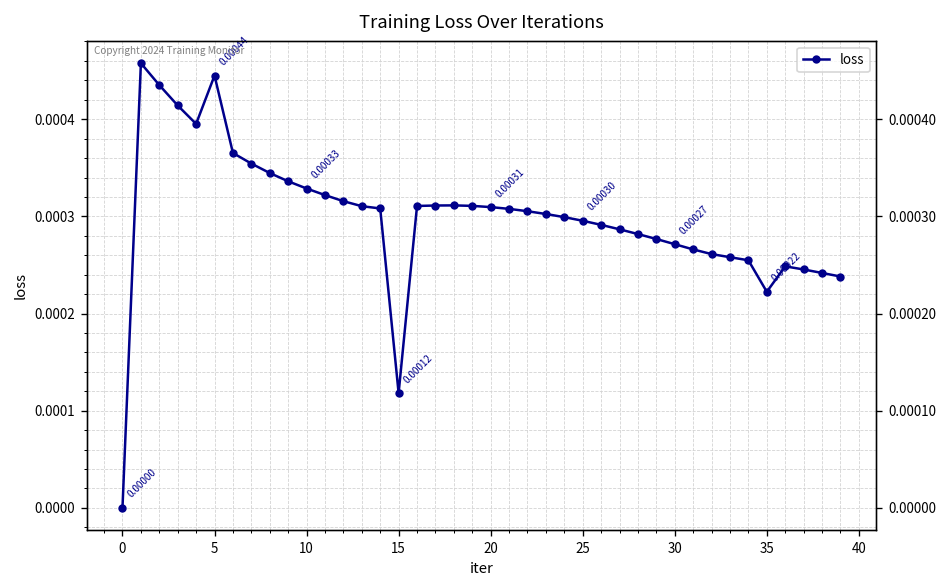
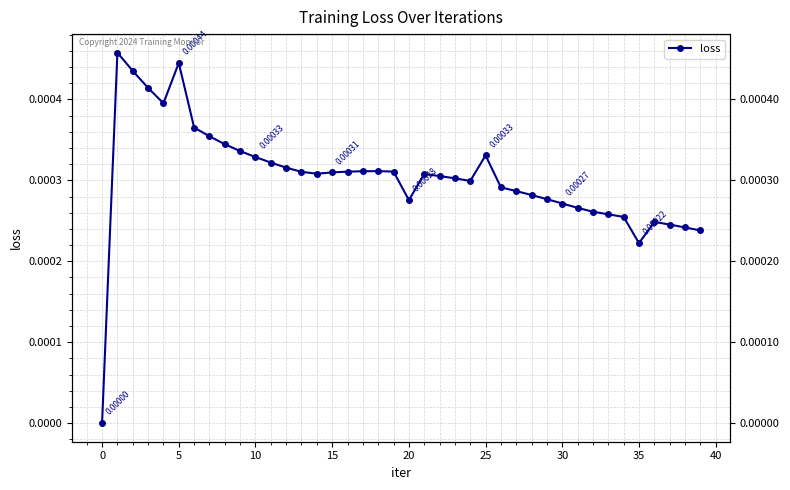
  {
    "0": 0.00000,
    "10": 0.00033,
-   "15": 0.00012,
-   "20": 0.00031,
-   "25": 0.00030,
+   "15": 0.00031,
+   "20": 0.00028,
+   "25": 0.00033,
    "30": 0.00027
  }
